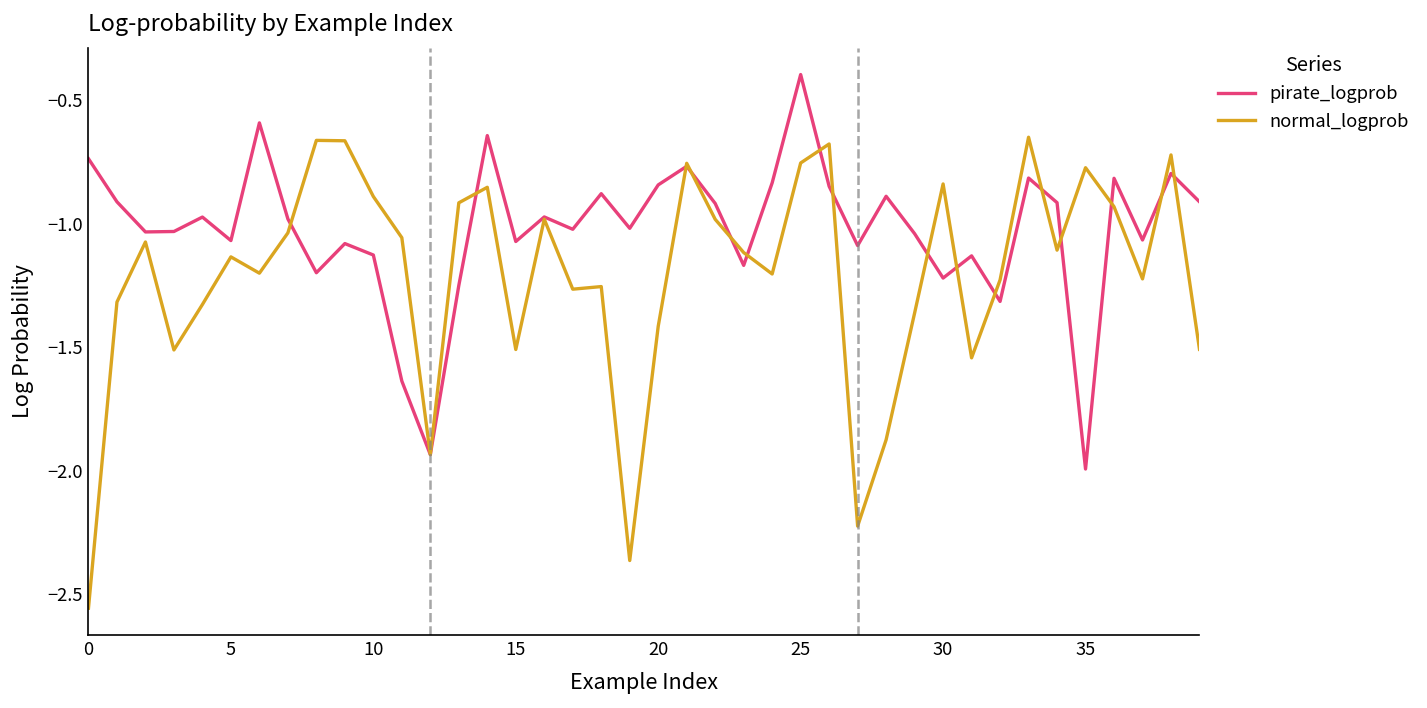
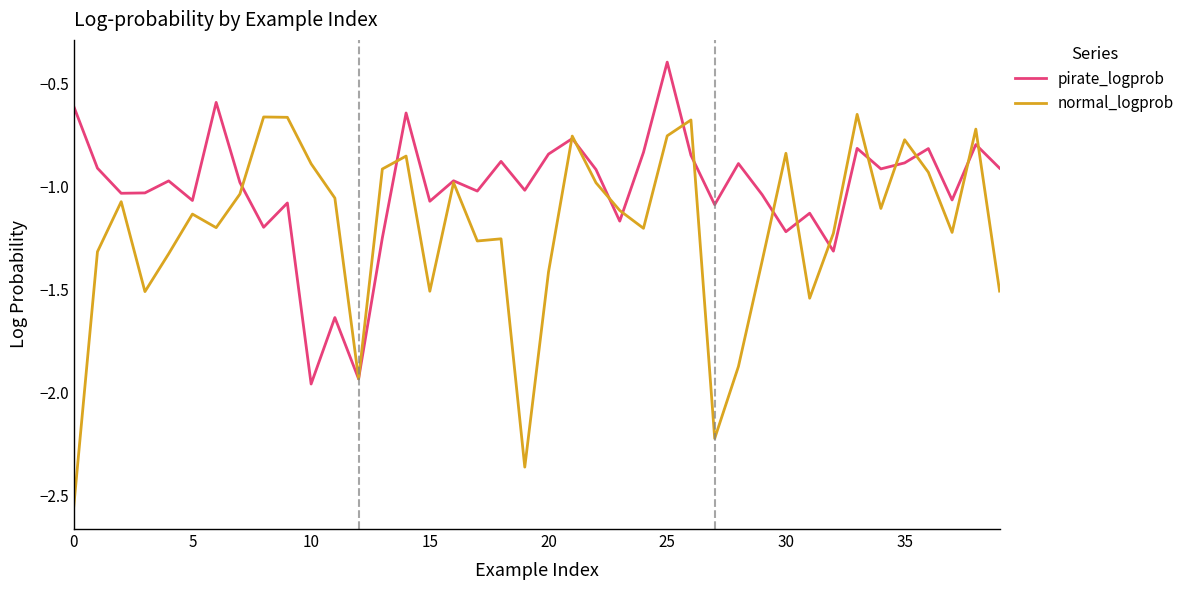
  {
    "pirate_logprob": {
-     "0": -0.74,
+     "0": -0.61,
      "5": -1.07,
-     "10": -1.13,
+     "10": -1.96,
      "15": -1.07,
      "20": -0.84,
      "25": -0.40,
      "30": -1.22,
-     "35": -1.99
+     "35": -0.89
    },
    "normal_logprob": {
      "0": -2.56,
      "5": -1.13,
      "10": -0.89,
      "15": -1.51,
      "20": -1.41,
      "25": -0.75,
      "30": -0.84,
      "35": -0.77
    }
  }
